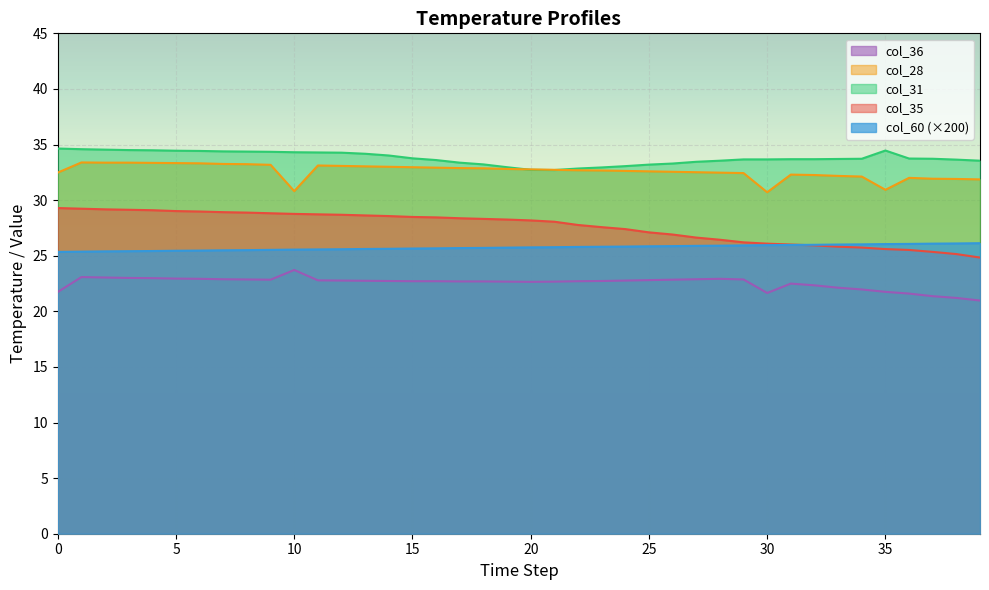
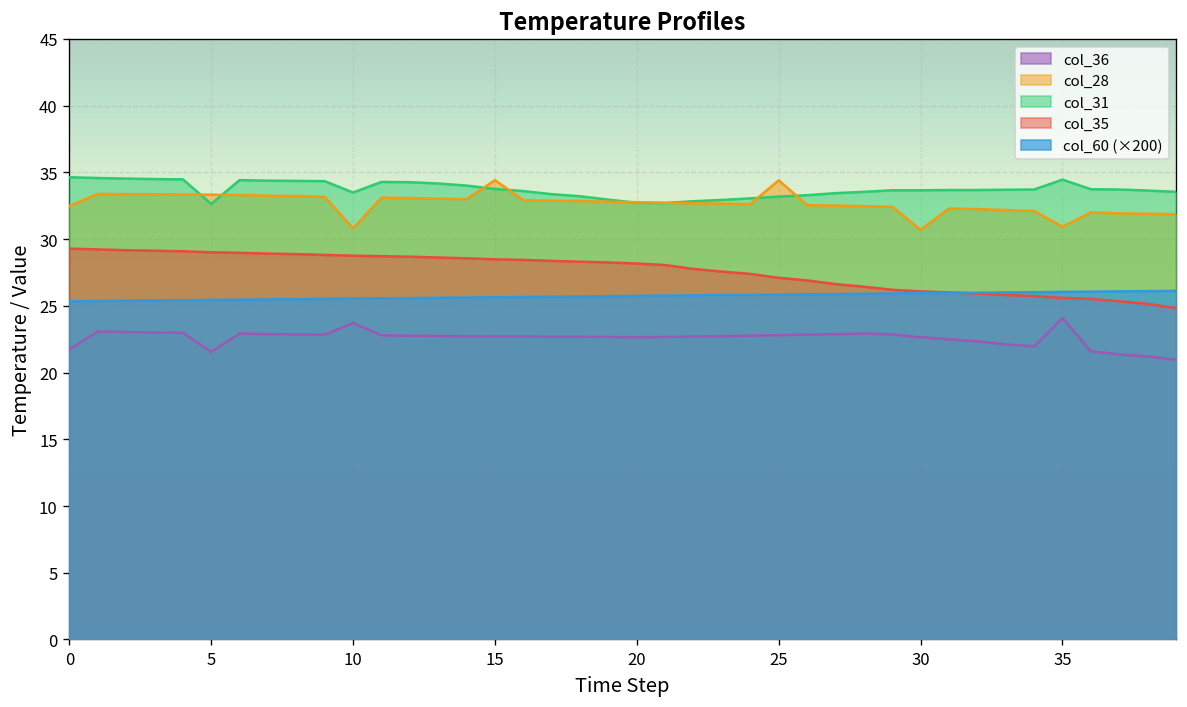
  {
    "col_36": {
      "0": 21.7,
-     "5": 22.9,
+     "5": 21.5,
      "10": 23.7,
      "15": 22.7,
      "20": 22.7,
      "25": 22.8,
-     "30": 21.7,
-     "35": 21.8
+     "30": 22.7,
+     "35": 24.1
    },
    "col_28": {
      "0": 32.5,
      "5": 33.3,
      "10": 30.8,
-     "15": 33.0,
-     "25": 32.6,
+     "15": 34.4,
+     "25": 34.4,
      "30": 30.7,
      "35": 30.9
    },
    "col_31": {
      "0": 34.6,
-     "5": 34.4,
-     "10": 34.3,
+     "5": 32.6,
+     "10": 33.5,
      "15": 33.8,
      "25": 33.2,
      "30": 33.7,
      "35": 34.5
    },
    "col_35": {
      "0": 29.3,
      "5": 29.0,
      "10": 28.8,
      "15": 28.5,
      "20": 28.2,
      "25": 27.1,
      "35": 25.6
    },
    "col_60 (×200)": {
      "0": 25.3,
      "5": 25.4,
      "10": 25.6,
      "15": 25.6,
      "20": 25.8,
      "25": 25.8,
      "35": 26.0
    }
  }
